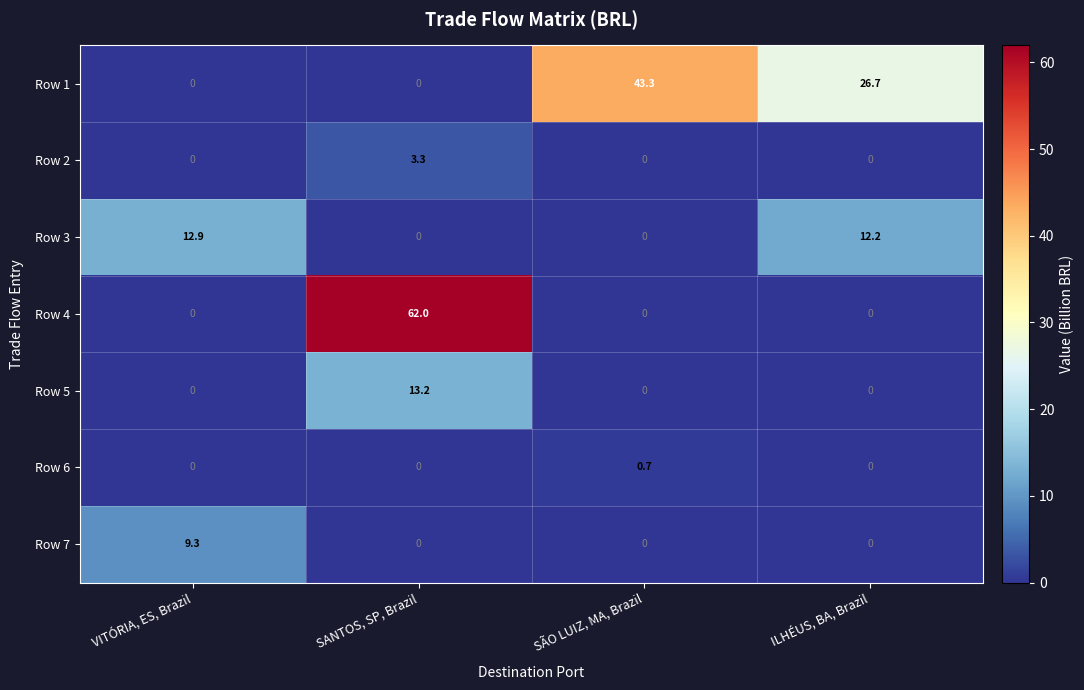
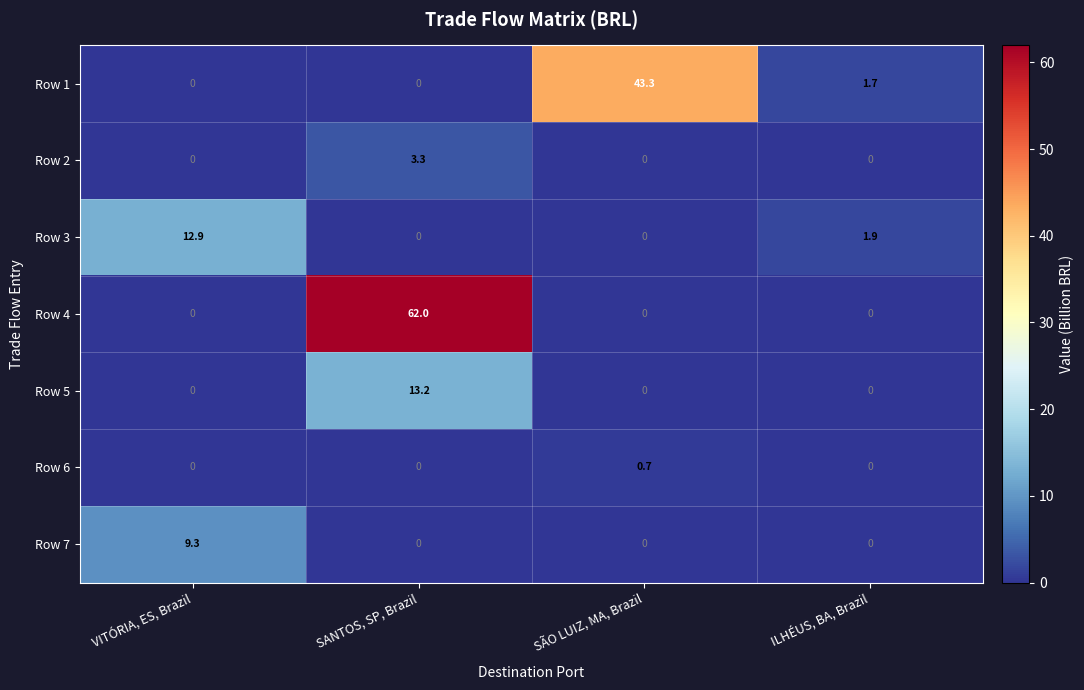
  {
    "Row 1": {
      "VITÓRIA, ES, Brazil": 0,
      "SANTOS, SP, Brazil": 0,
      "SÃO LUIZ, MA, Brazil": 43.3,
-     "ILHÉUS, BA, Brazil": 26.7
+     "ILHÉUS, BA, Brazil": 1.7
    },
    "Row 2": {
      "VITÓRIA, ES, Brazil": 0,
      "SANTOS, SP, Brazil": 3.3,
      "SÃO LUIZ, MA, Brazil": 0,
      "ILHÉUS, BA, Brazil": 0
    },
    "Row 3": {
      "VITÓRIA, ES, Brazil": 12.9,
      "SANTOS, SP, Brazil": 0,
      "SÃO LUIZ, MA, Brazil": 0,
-     "ILHÉUS, BA, Brazil": 12.2
+     "ILHÉUS, BA, Brazil": 1.9
    },
    "Row 4": {
      "VITÓRIA, ES, Brazil": 0,
      "SANTOS, SP, Brazil": 62.0,
      "SÃO LUIZ, MA, Brazil": 0,
      "ILHÉUS, BA, Brazil": 0
    },
    "Row 5": {
      "VITÓRIA, ES, Brazil": 0,
      "SANTOS, SP, Brazil": 13.2,
      "SÃO LUIZ, MA, Brazil": 0,
      "ILHÉUS, BA, Brazil": 0
    },
    "Row 6": {
      "VITÓRIA, ES, Brazil": 0,
      "SANTOS, SP, Brazil": 0,
      "SÃO LUIZ, MA, Brazil": 0.7,
      "ILHÉUS, BA, Brazil": 0
    },
    "Row 7": {
      "VITÓRIA, ES, Brazil": 9.3,
      "SANTOS, SP, Brazil": 0,
      "SÃO LUIZ, MA, Brazil": 0,
      "ILHÉUS, BA, Brazil": 0
    }
  }
